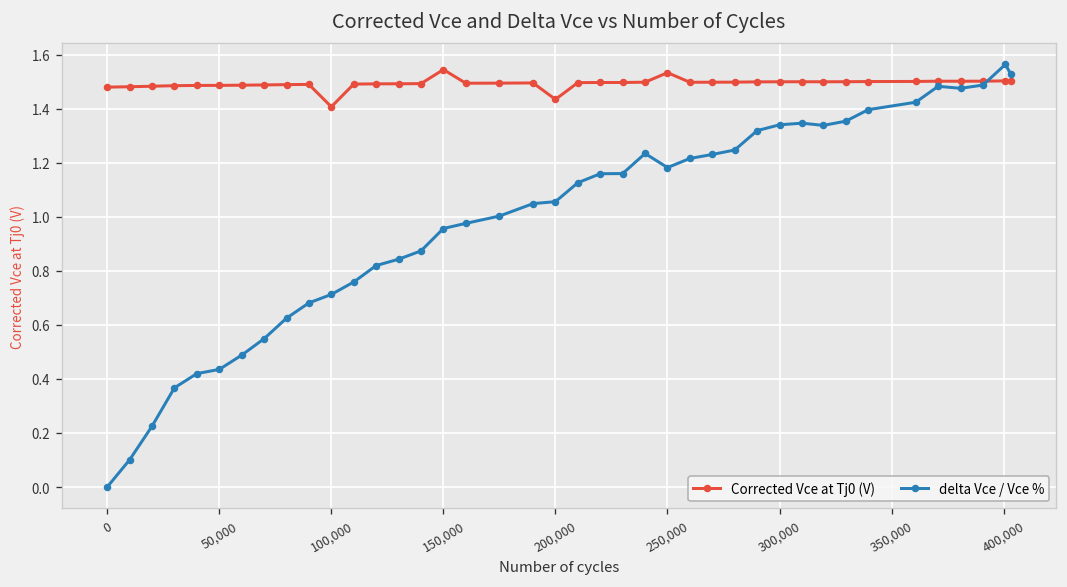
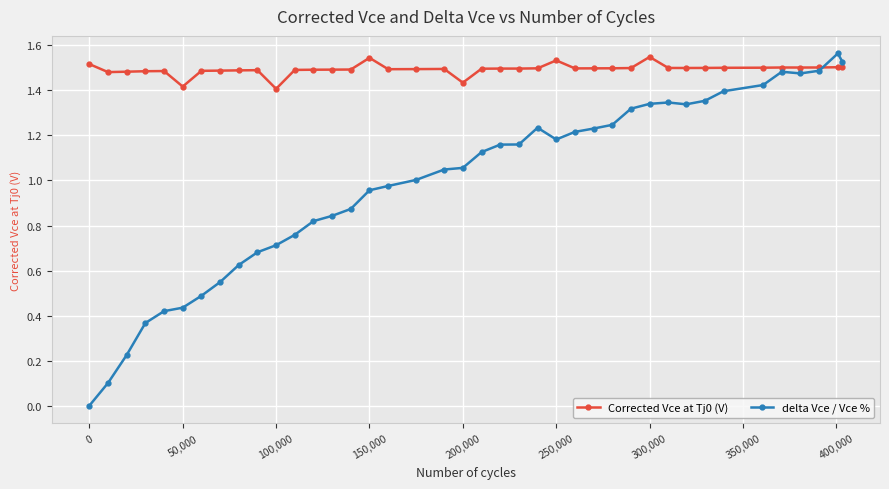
  {
    "Corrected Vce at Tj0 (V)": {
-     "0": 1.48,
-     "50,000": 1.49,
+     "0": 1.52,
+     "50,000": 1.42,
      "100,000": 1.41,
      "150,000": 1.54,
      "200,000": 1.43,
      "250,000": 1.53,
-     "300,000": 1.50
+     "300,000": 1.55
    },
    "delta Vce / Vce %": {
      "0": 0.00,
      "50,000": 0.44,
      "100,000": 0.71,
      "150,000": 0.96,
      "200,000": 1.06,
      "250,000": 1.18,
      "300,000": 1.34
    }
  }
